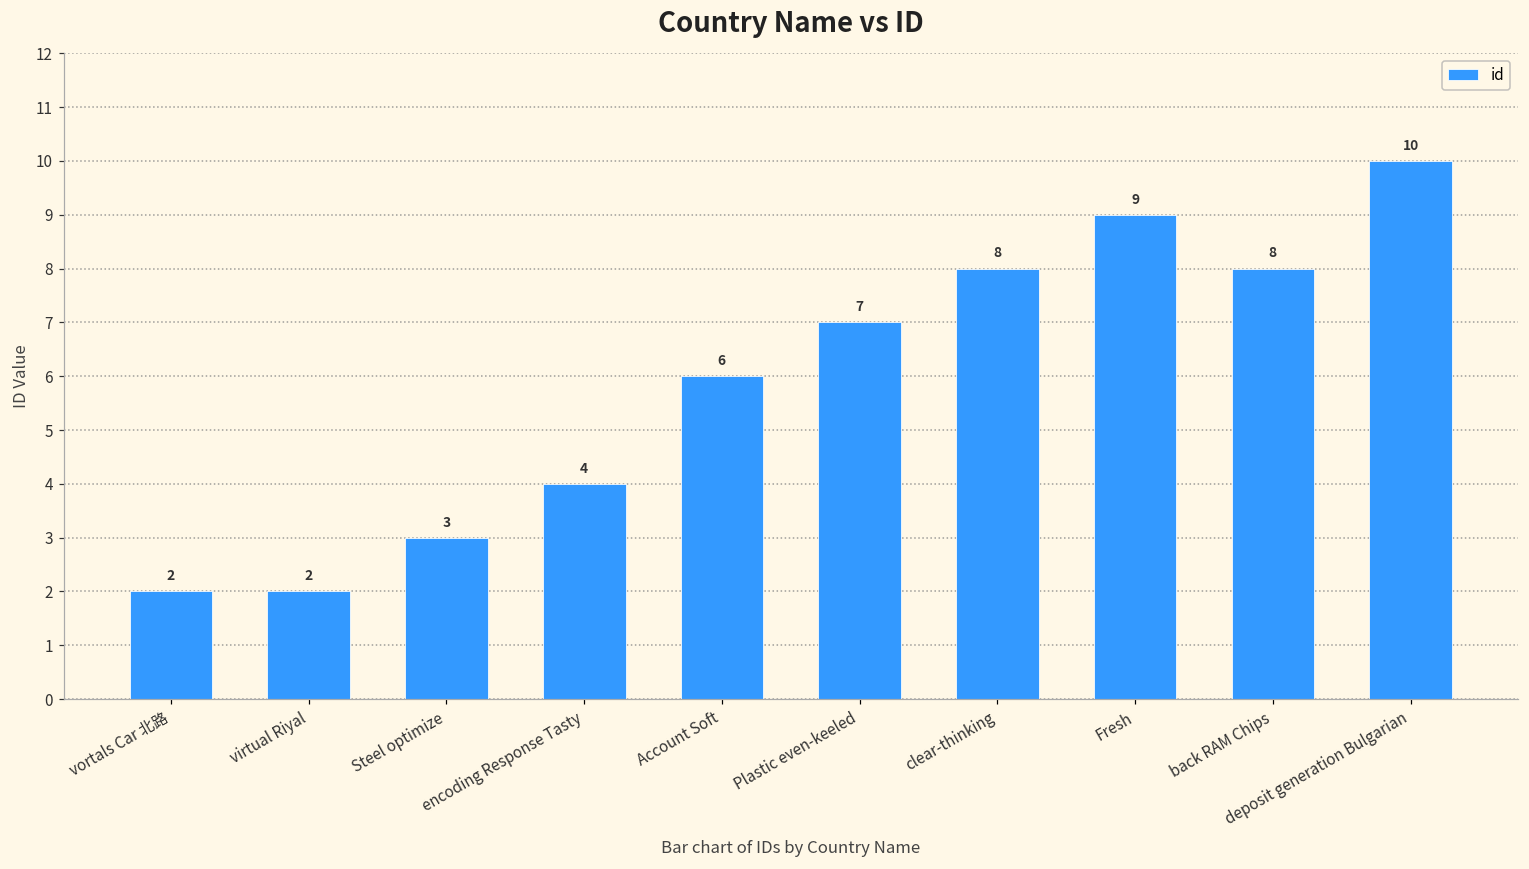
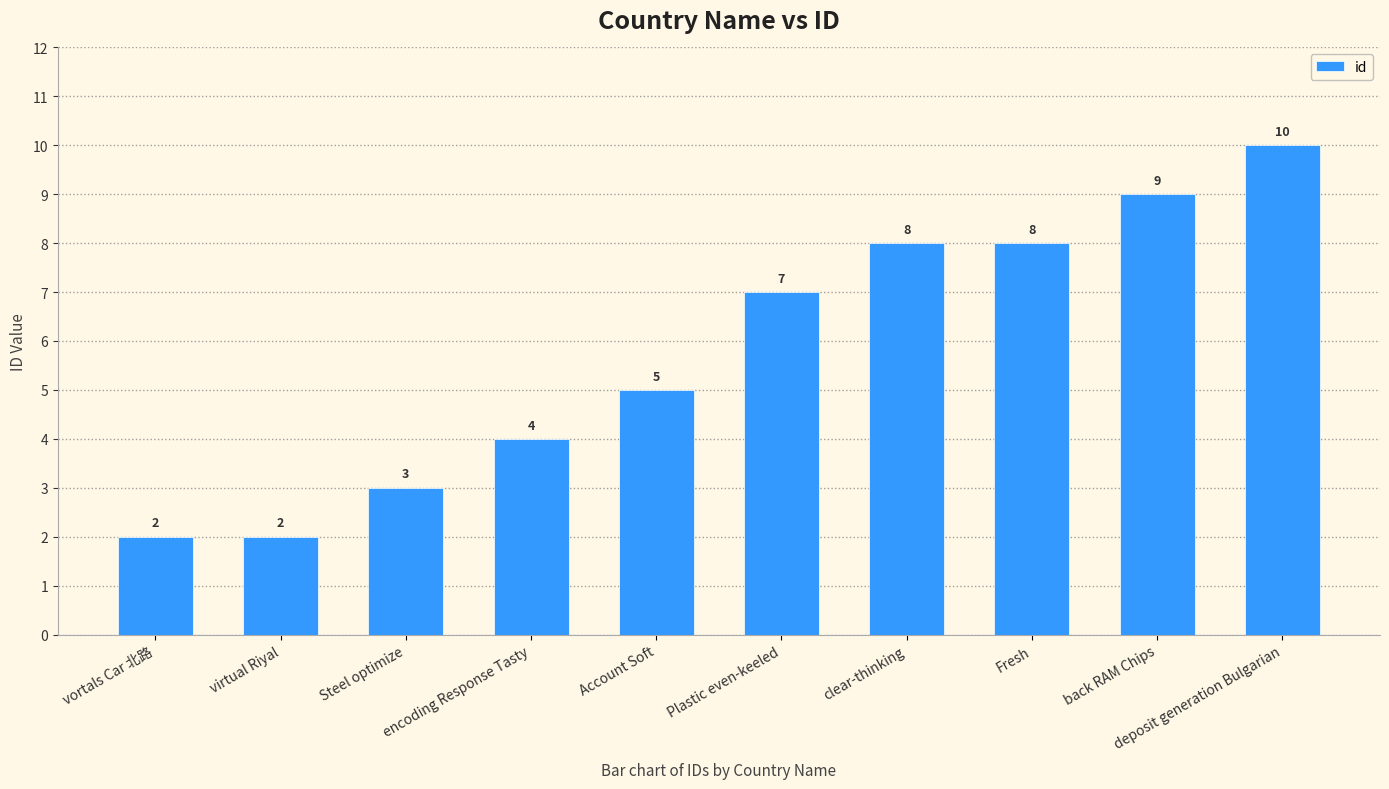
  {
    "vortals Car 北路": 2,
    "virtual Riyal": 2,
    "Steel optimize": 3,
    "encoding Response Tasty": 4,
-   "Account Soft": 6,
+   "Account Soft": 5,
    "Plastic even-keeled": 7,
    "clear-thinking": 8,
-   "Fresh": 9,
-   "back RAM Chips": 8,
+   "Fresh": 8,
+   "back RAM Chips": 9,
    "deposit generation Bulgarian": 10
  }
